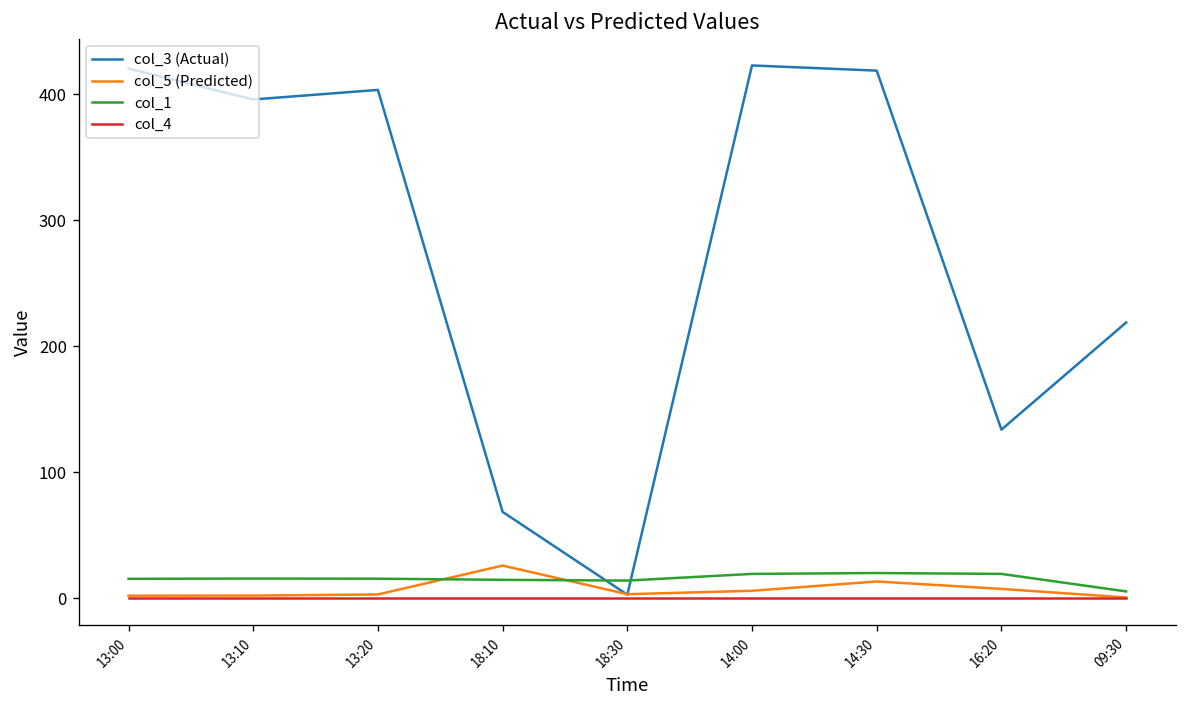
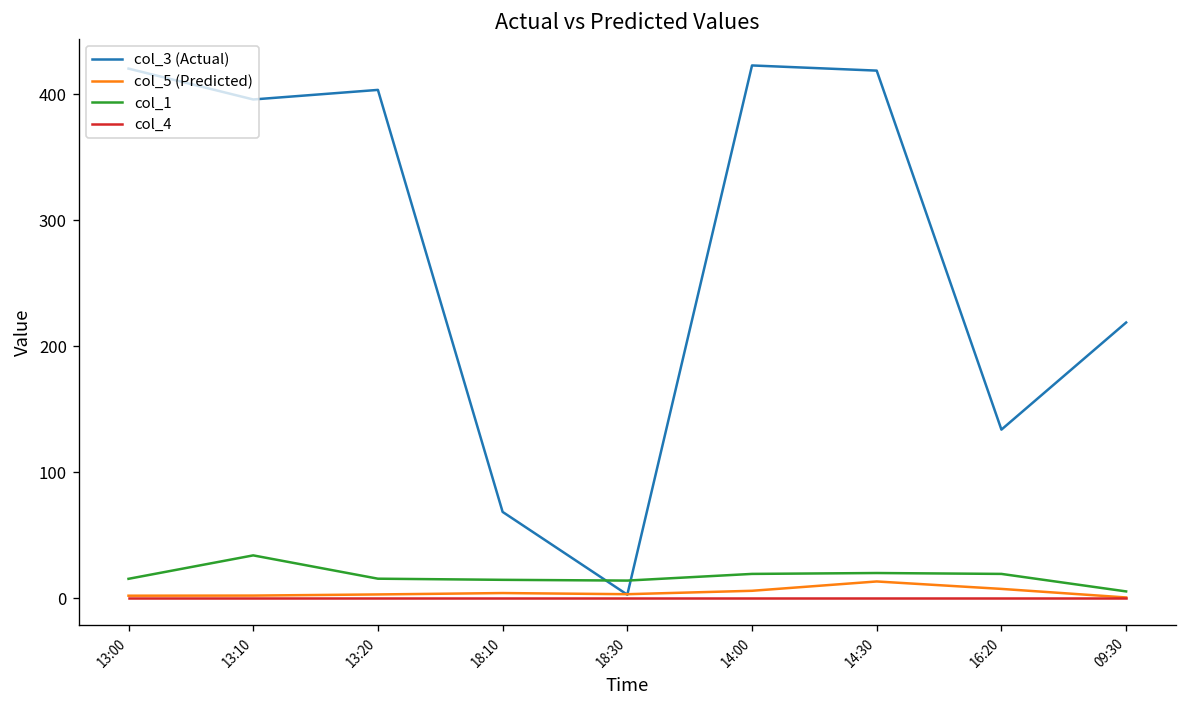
  {
    "col_3 (Actual)": {
      "13:20": 404,
      "18:10": 69,
      "14:00": 423,
      "14:30": 419,
      "16:20": 134,
      "09:30": 219
    },
    "col_5 (Predicted)": {
      "13:20": 3,
-     "18:10": 26,
+     "18:10": 4,
      "14:00": 6,
      "14:30": 14,
      "16:20": 8
    },
    "col_1": {
      "13:00": 16,
-     "13:10": 16,
+     "13:10": 34,
      "13:20": 16,
      "18:10": 15,
      "18:30": 14,
      "14:00": 20,
      "14:30": 20,
      "16:20": 20,
      "09:30": 6
    },
    "col_4": {
      "13:20": 0,
      "18:10": 0,
      "18:30": 0,
      "14:00": 0,
      "14:30": 0,
      "16:20": 0
    }
  }
